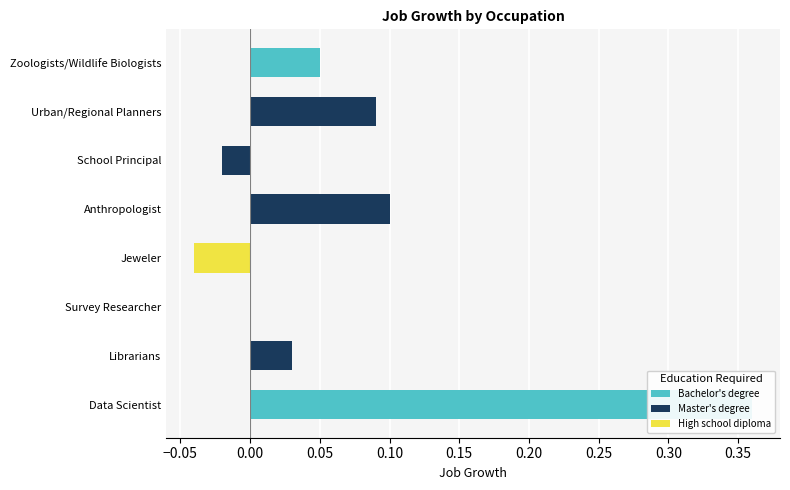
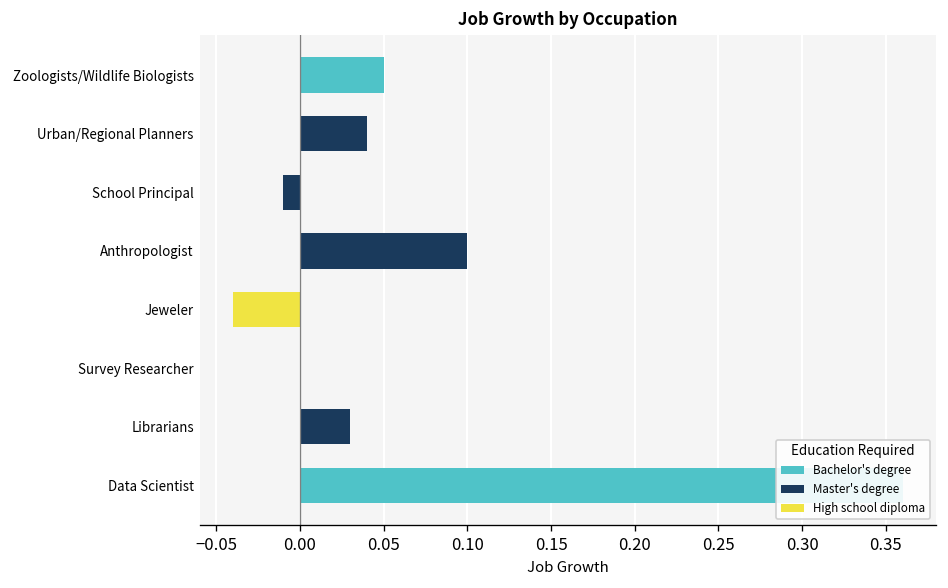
  {
    "Zoologists/Wildlife Biologists": 0.05,
-   "Urban/Regional Planners": 0.09,
-   "School Principal": -0.02,
+   "Urban/Regional Planners": 0.04,
+   "School Principal": -0.01,
    "Anthropologist": 0.10,
    "Jeweler": -0.04,
    "Survey Researcher": 0.00,
    "Librarians": 0.03
  }
